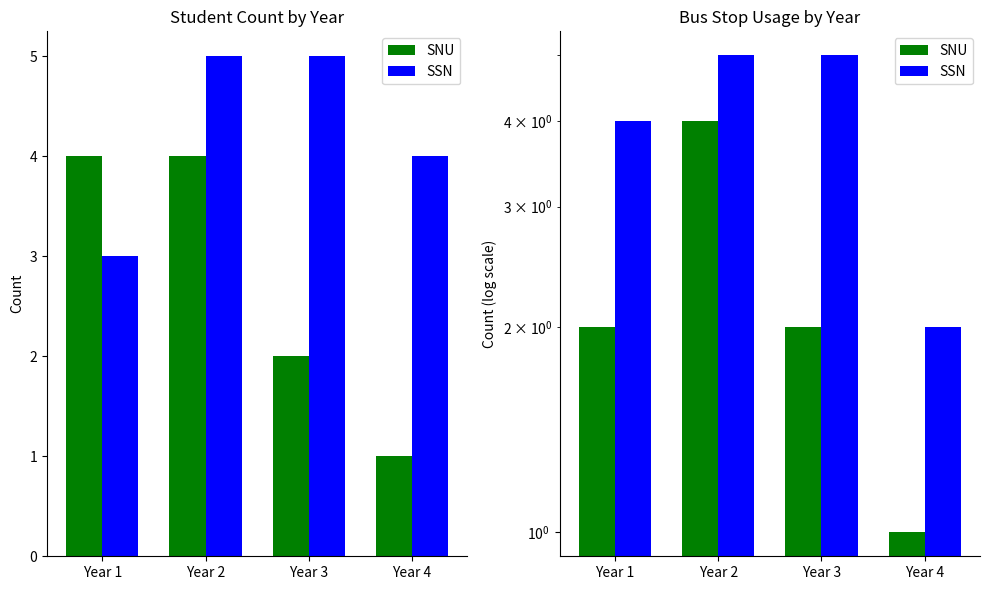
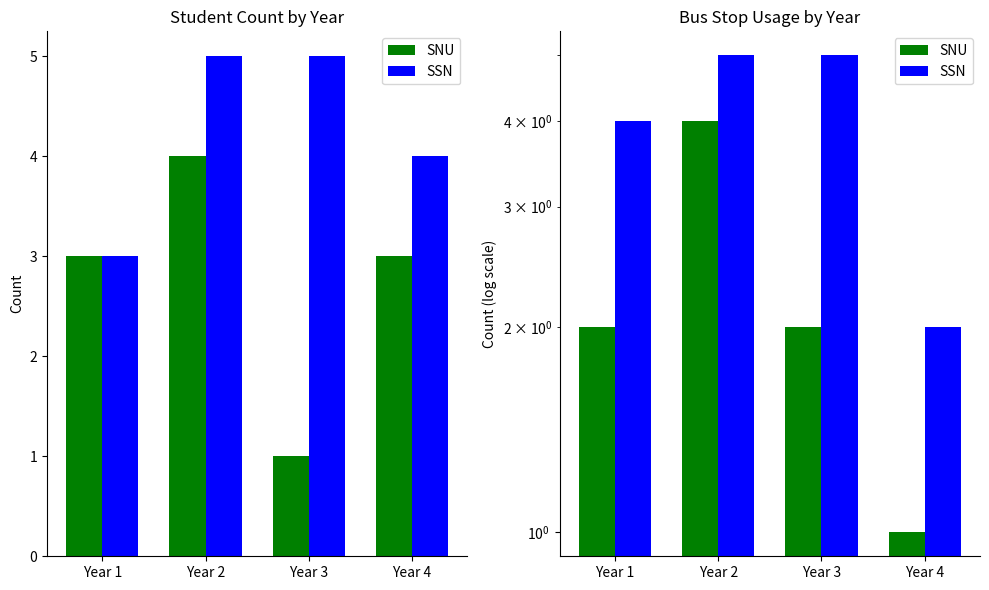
  {
    "Student Count by Year": {
      "SNU": {
-       "Year 1": 4,
+       "Year 1": 3,
        "Year 2": 4,
-       "Year 3": 2,
-       "Year 4": 1
+       "Year 3": 1,
+       "Year 4": 3
      },
      "SSN": {
        "Year 1": 3,
        "Year 2": 5,
        "Year 3": 5,
        "Year 4": 4
      }
    }
  }
